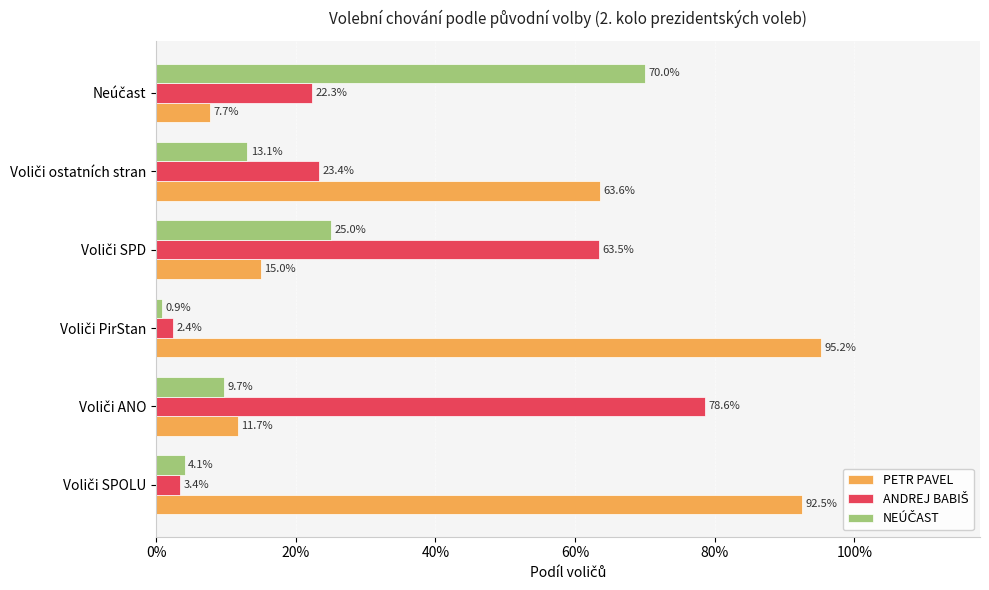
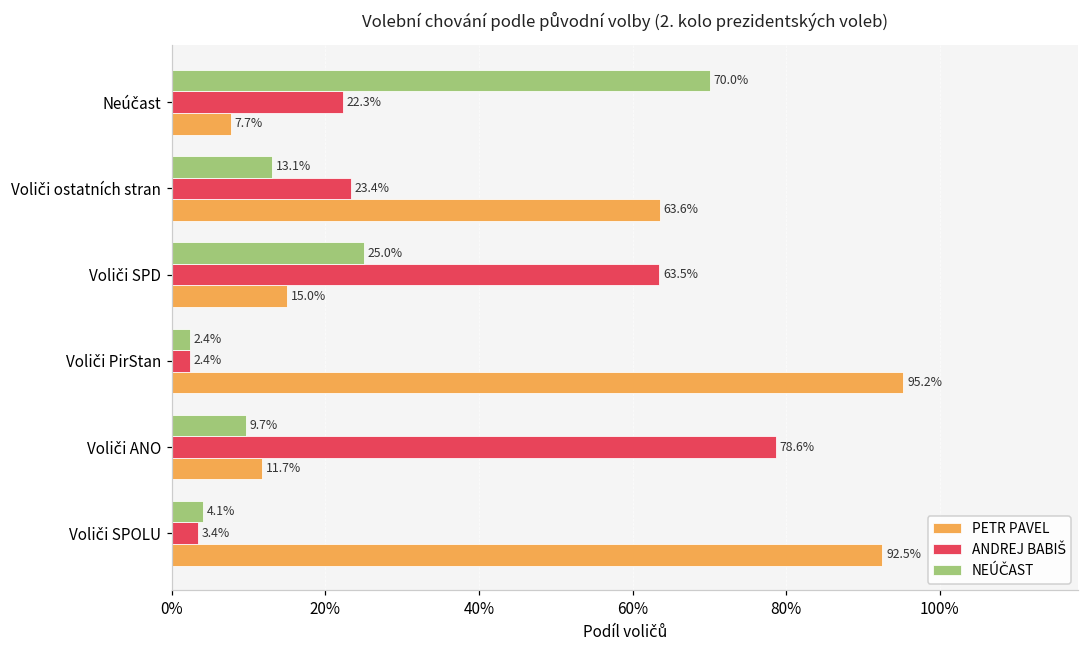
  {
    "PETR PAVEL": {
      "Neúčast": "7.7%",
      "Voliči ostatních stran": "63.6%",
      "Voliči SPD": "15.0%",
      "Voliči PirStan": "95.2%",
      "Voliči ANO": "11.7%",
      "Voliči SPOLU": "92.5%"
    },
    "ANDREJ BABIŠ": {
      "Neúčast": "22.3%",
      "Voliči ostatních stran": "23.4%",
      "Voliči SPD": "63.5%",
      "Voliči PirStan": "2.4%",
      "Voliči ANO": "78.6%",
      "Voliči SPOLU": "3.4%"
    },
    "NEÚČAST": {
      "Neúčast": "70.0%",
      "Voliči ostatních stran": "13.1%",
      "Voliči SPD": "25.0%",
-     "Voliči PirStan": "0.9%",
+     "Voliči PirStan": "2.4%",
      "Voliči ANO": "9.7%",
      "Voliči SPOLU": "4.1%"
    }
  }
